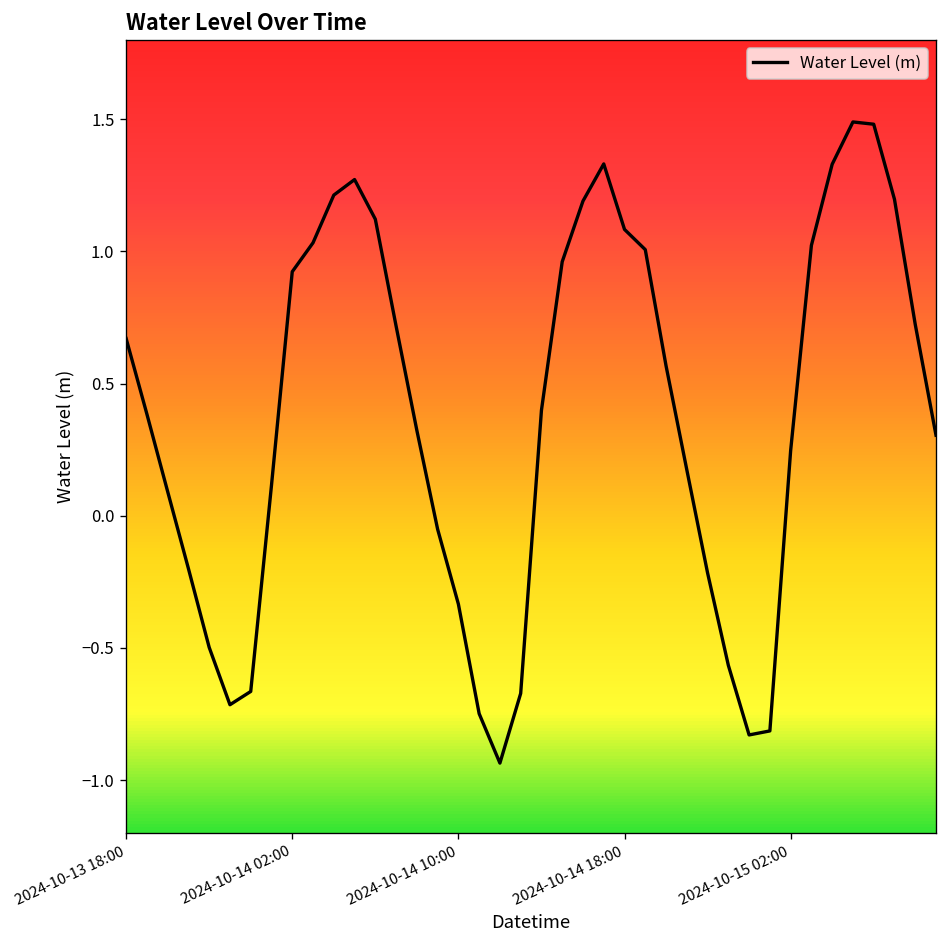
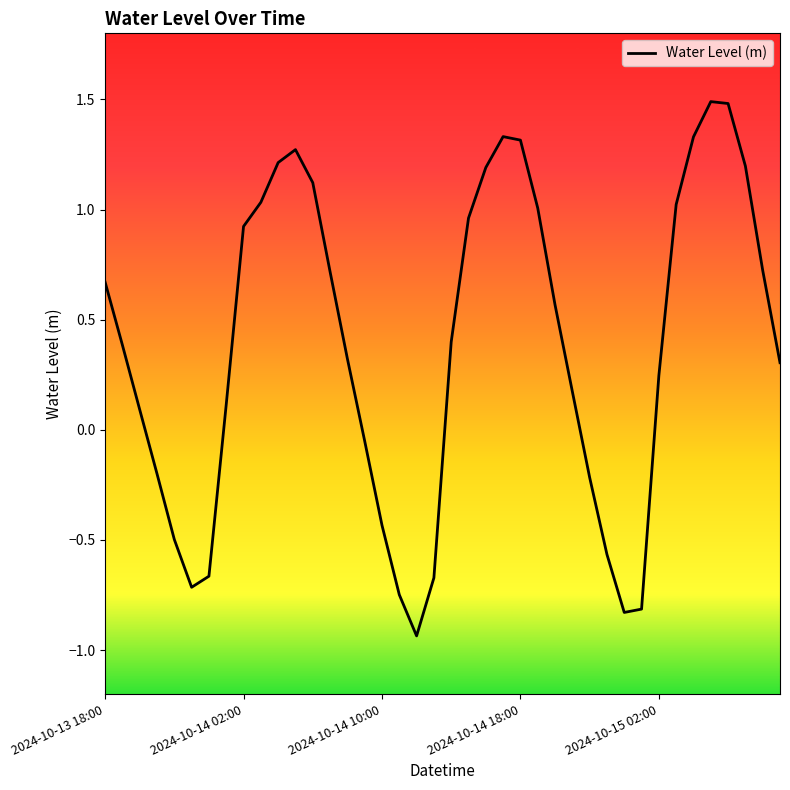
  {
    "2024-10-13 18:00": 0.67,
    "2024-10-14 02:00": 0.92,
-   "2024-10-14 10:00": -0.33,
-   "2024-10-14 18:00": 1.08,
+   "2024-10-14 10:00": -0.43,
+   "2024-10-14 18:00": 1.32,
    "2024-10-15 02:00": 0.25
  }
